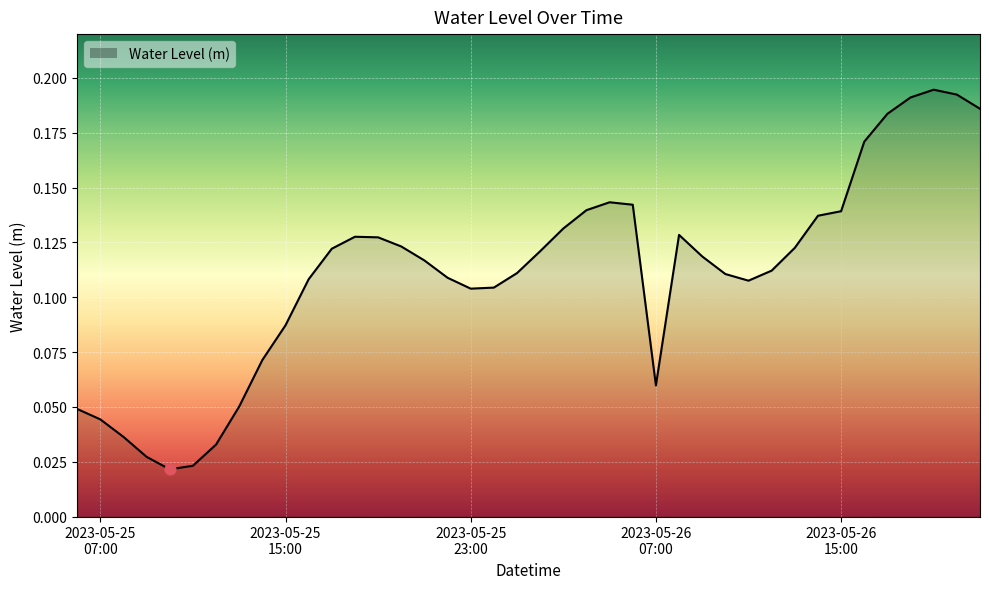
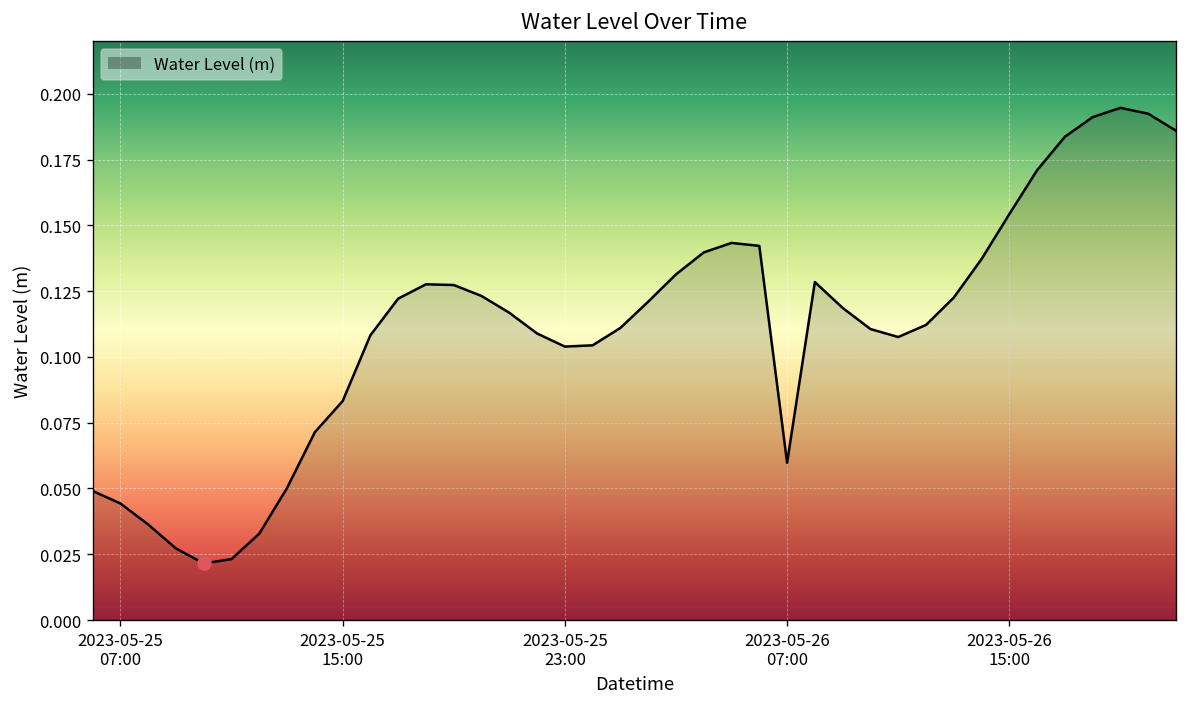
  {
    "Water Level (m)": {
      "2023-05-25 07:00": 0.044,
-     "2023-05-25 15:00": 0.087,
+     "2023-05-25 15:00": 0.083,
      "2023-05-25 23:00": 0.104,
      "2023-05-26 07:00": 0.060,
-     "2023-05-26 15:00": 0.139
+     "2023-05-26 15:00": 0.154
    }
  }
